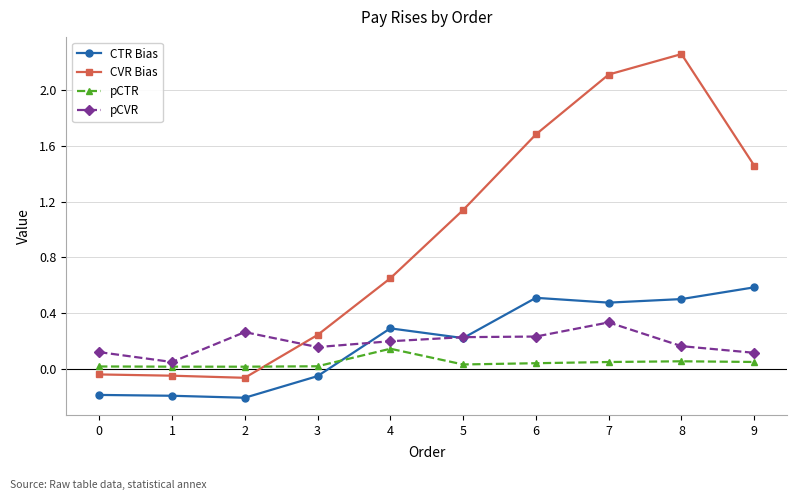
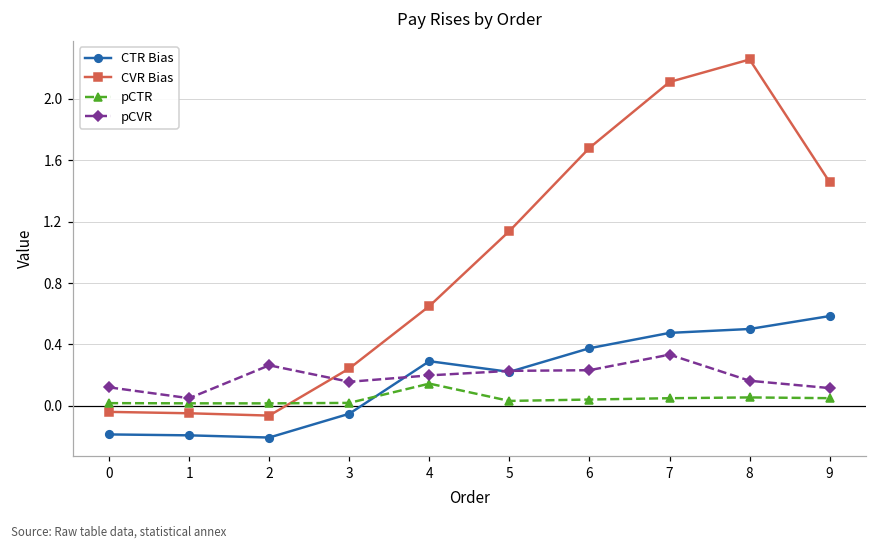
  {
    "CTR Bias": {
      "0": -0.19,
      "1": -0.19,
      "2": -0.21,
      "3": -0.05,
      "4": 0.29,
-     "6": 0.51,
+     "6": 0.38,
      "7": 0.48,
      "8": 0.50,
      "9": 0.59
    },
    "CVR Bias": {
      "0": -0.04,
      "1": -0.05,
      "2": -0.06,
      "3": 0.24,
      "4": 0.65,
      "5": 1.14,
      "6": 1.68,
      "7": 2.11,
      "8": 2.26,
      "9": 1.46
    },
    "pCTR": {
      "0": 0.02,
      "1": 0.02,
      "2": 0.02,
      "3": 0.02,
      "4": 0.15,
      "5": 0.03,
      "6": 0.04,
      "7": 0.05,
      "8": 0.06,
      "9": 0.05
    },
    "pCVR": {
      "0": 0.12,
      "1": 0.05,
      "2": 0.26,
      "3": 0.16,
      "4": 0.20,
      "6": 0.23,
      "7": 0.33,
      "8": 0.16,
      "9": 0.12
    }
  }
